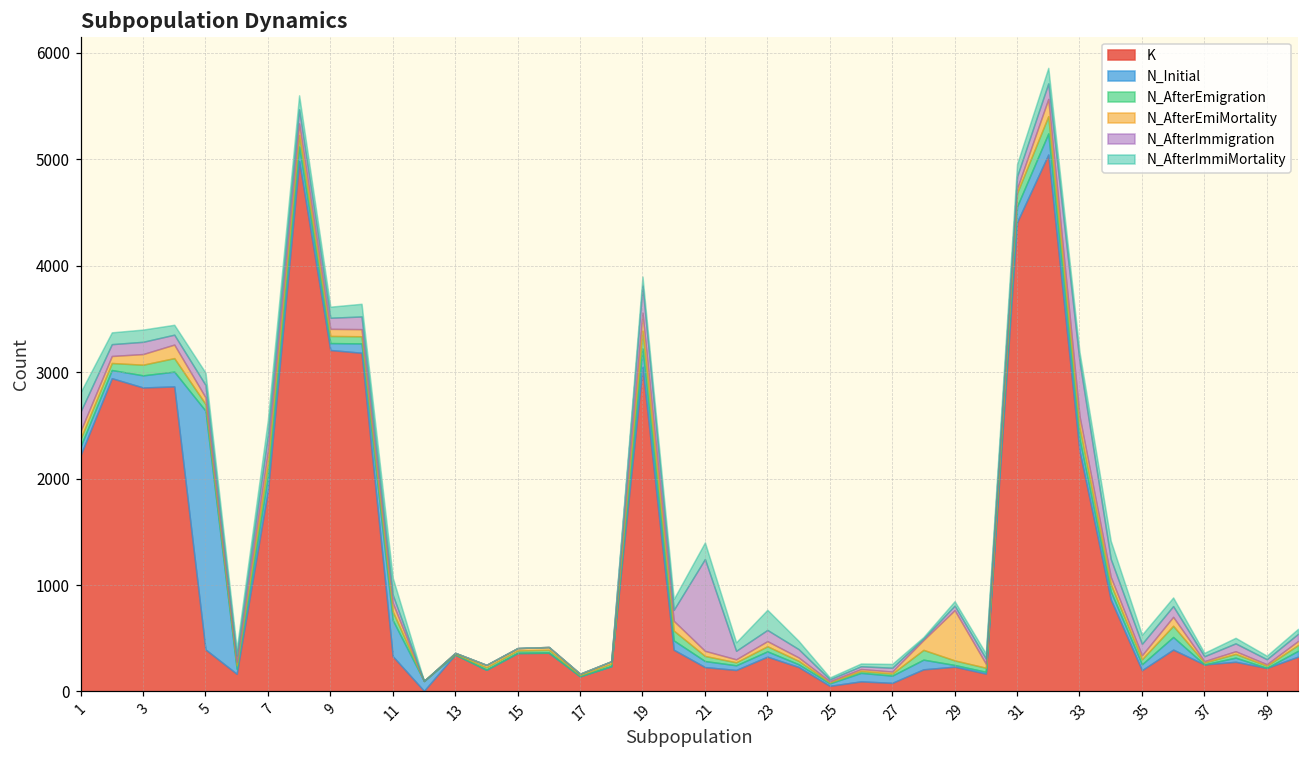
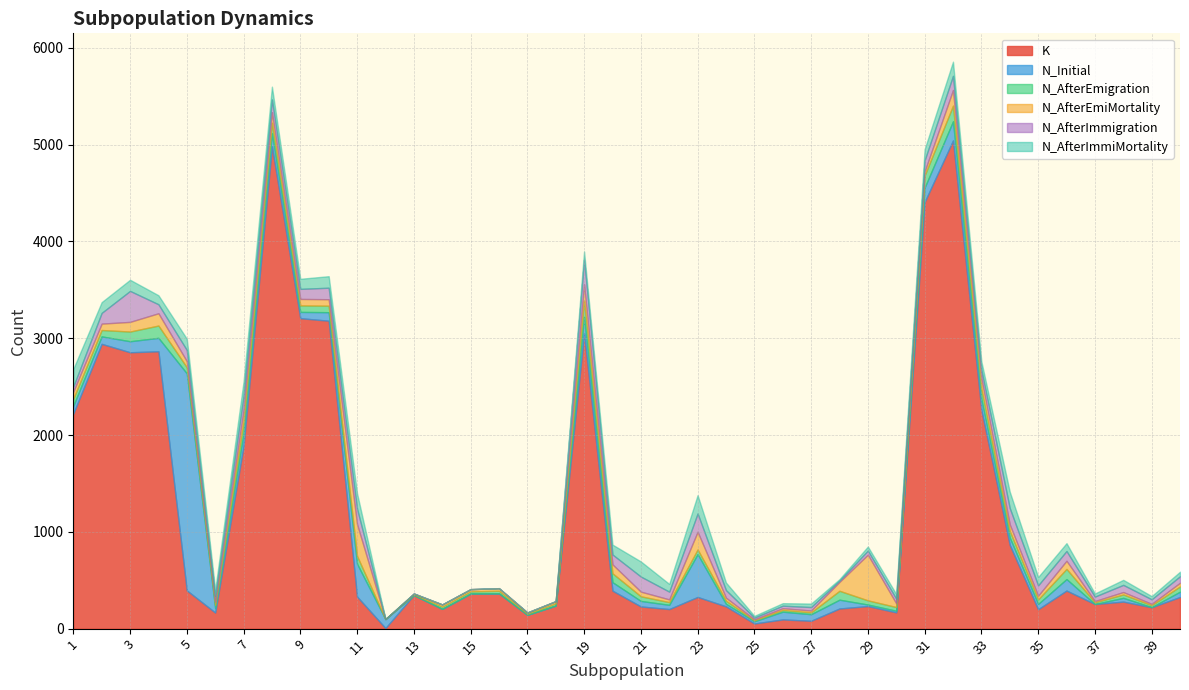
  {
    "K": {
      "1": 2200,
      "3": 2900,
      "5": 400,
      "7": 1900,
      "9": 3200,
      "11": 300,
      "19": 3100,
      "21": 200,
      "23": 300,
      "27": 100,
      "31": 4400,
      "33": 2300,
      "35": 200
    },
    "N_Initial": {
      "1": 100,
      "3": 100,
      "5": 2200,
      "7": 100,
      "9": 100,
      "11": 300,
      "19": 200,
      "21": 100,
-     "23": 100,
+     "23": 400,
      "31": 100,
      "33": 100,
      "35": 100
    },
    "N_AfterEmiMortality": {
      "1": 100,
      "3": 100,
      "5": 100,
      "7": 100,
      "9": 100,
-     "11": 100,
+     "11": 300,
      "19": 200,
      "21": 0,
-     "23": 0,
+     "23": 200,
      "29": 500,
      "31": 0,
      "33": 100,
      "35": 0
    },
    "N_AfterImmigration": {
-     "1": 200,
-     "3": 100,
+     "1": 100,
+     "3": 300,
      "5": 100,
      "7": 100,
      "9": 100,
-     "11": 100,
+     "11": 200,
      "19": 300,
-     "21": 900,
-     "23": 100,
+     "21": 200,
+     "23": 200,
      "27": 0,
      "29": 0,
      "31": 100,
-     "33": 500,
+     "33": 100,
      "35": 100,
      "37": 0,
      "39": 0
    }
  }
